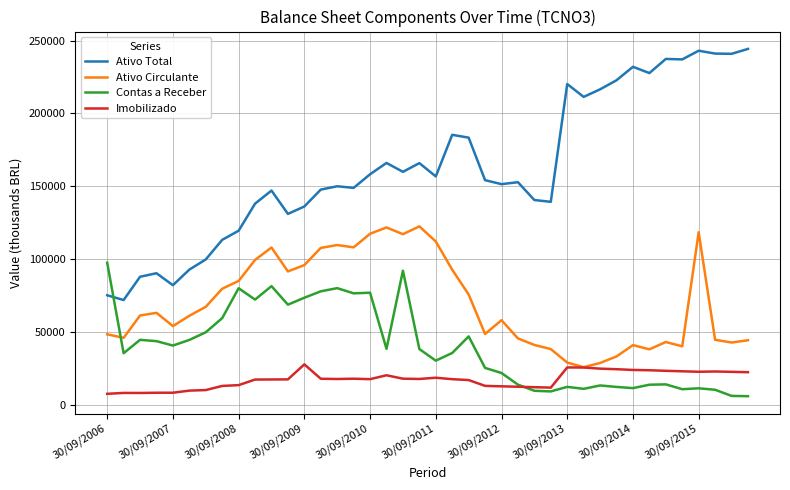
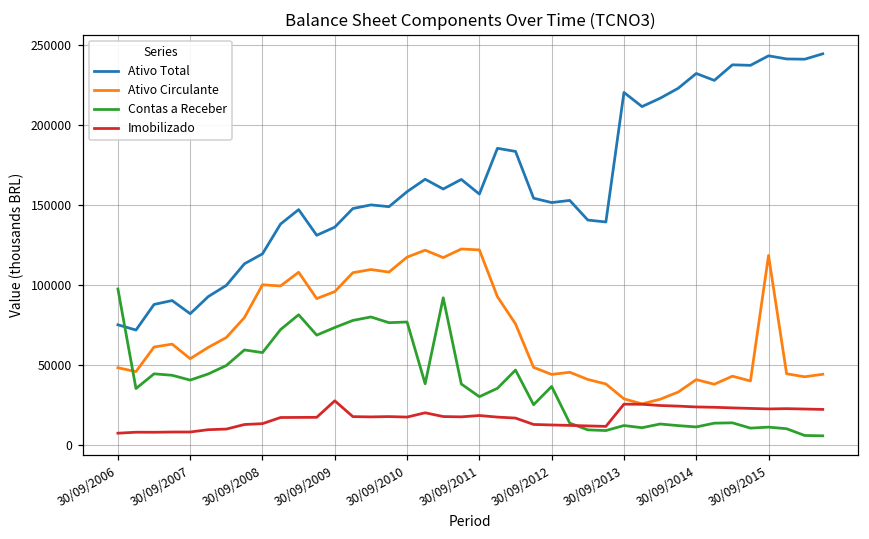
  {
    "Ativo Total": {
      "30/09/2006": 75000,
      "30/09/2007": 82000,
      "30/09/2008": 119000,
      "30/09/2009": 136000,
      "30/09/2010": 158000,
      "30/09/2011": 157000,
      "30/09/2012": 151000,
      "30/09/2013": 220000,
      "30/09/2014": 232000,
      "30/09/2015": 243000
    },
    "Ativo Circulante": {
      "30/09/2006": 48000,
      "30/09/2007": 54000,
-     "30/09/2008": 85000,
+     "30/09/2008": 100000,
      "30/09/2009": 96000,
      "30/09/2010": 117000,
-     "30/09/2011": 112000,
-     "30/09/2012": 58000,
+     "30/09/2011": 122000,
+     "30/09/2012": 44000,
      "30/09/2013": 29000,
      "30/09/2014": 41000,
      "30/09/2015": 118000
    },
    "Contas a Receber": {
      "30/09/2006": 97000,
      "30/09/2007": 41000,
-     "30/09/2008": 80000,
+     "30/09/2008": 58000,
      "30/09/2009": 73000,
      "30/09/2010": 77000,
      "30/09/2011": 30000,
-     "30/09/2012": 22000,
+     "30/09/2012": 37000,
      "30/09/2013": 12000,
      "30/09/2014": 11000,
      "30/09/2015": 11000
    },
    "Imobilizado": {
      "30/09/2006": 8000,
      "30/09/2007": 8000,
      "30/09/2008": 13000,
      "30/09/2009": 28000,
      "30/09/2010": 18000,
      "30/09/2011": 19000,
      "30/09/2012": 13000,
      "30/09/2013": 26000,
      "30/09/2014": 24000,
      "30/09/2015": 23000
    }
  }
